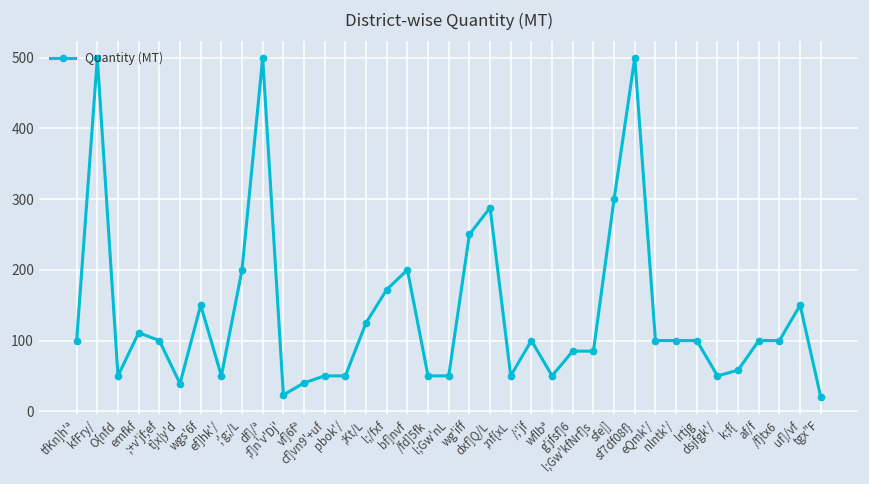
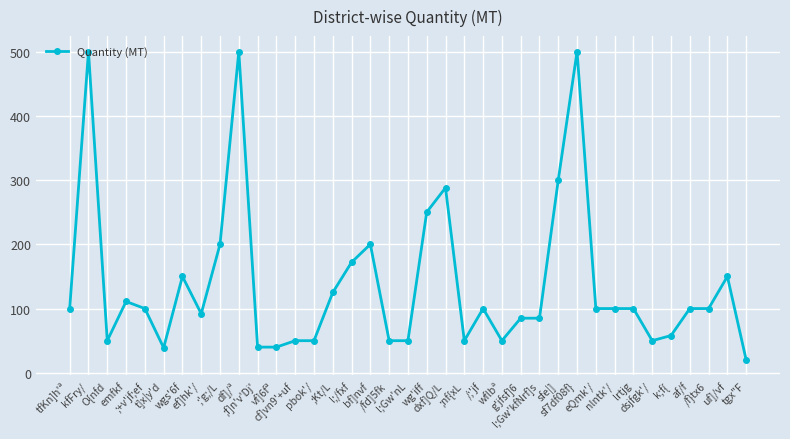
  {
    "tfKn]h'ª": 100,
    "kfFry/": 500,
    "O{nfd": 50,
    "emfkf": 110,
    ";+v'jf;ef": 100,
    "t]x|y'd": 40,
    "wgs'6f": 150,
-   "ef]hk'/": 50,
+   "ef]hk'/": 90,
    ";'g;/L": 200,
    "df]/ª": 500,
-   ";f]n'v'Dj'": 20,
+   ";f]n'v'Dj'": 40,
    "vf]6fª": 40,
    "cf]vn9'+uf": 50,
    "pbok'/": 50,
    ";Kt/L": 130,
    "l;/fxf": 170,
    "bf]nvf": 200,
    "/fd]5fk": 50,
    "l;Gw'nL": 50,
    "wg'iff": 250,
    "dxf]Q/L": 290,
    ";nf{xL": 50,
    "/;'jf": 100,
    "wflbª": 50,
    "g'jfsf]6": 90,
    "l;Gw'kfNrf]s": 90,
    "sfe|]": 300,
    "sf7df08f}": 500,
    "eQmk'/": 100,
    "nlntk'/": 100,
    "lrtjg": 100,
    "dsjfgk'/": 50,
    "k;f{": 60,
    "af/f": 100,
    "/f}tx6": 100,
    "uf]/vf": 150,
    "tgx\"F": 20
  }
